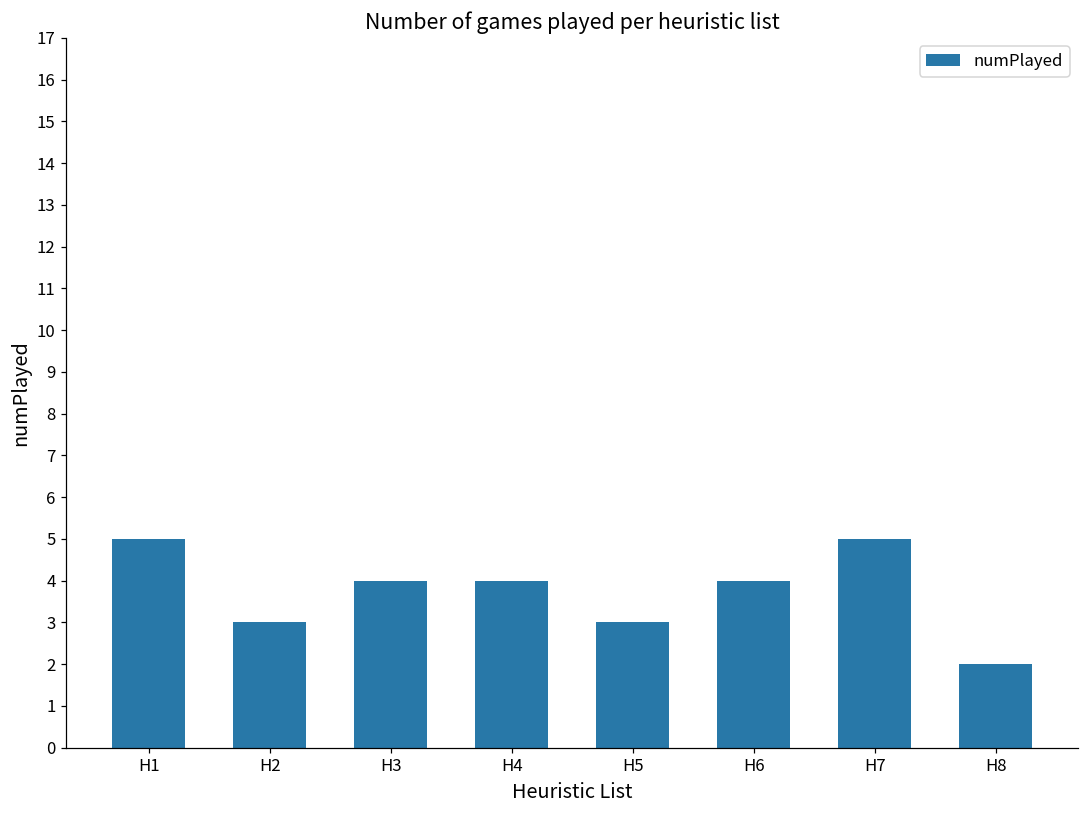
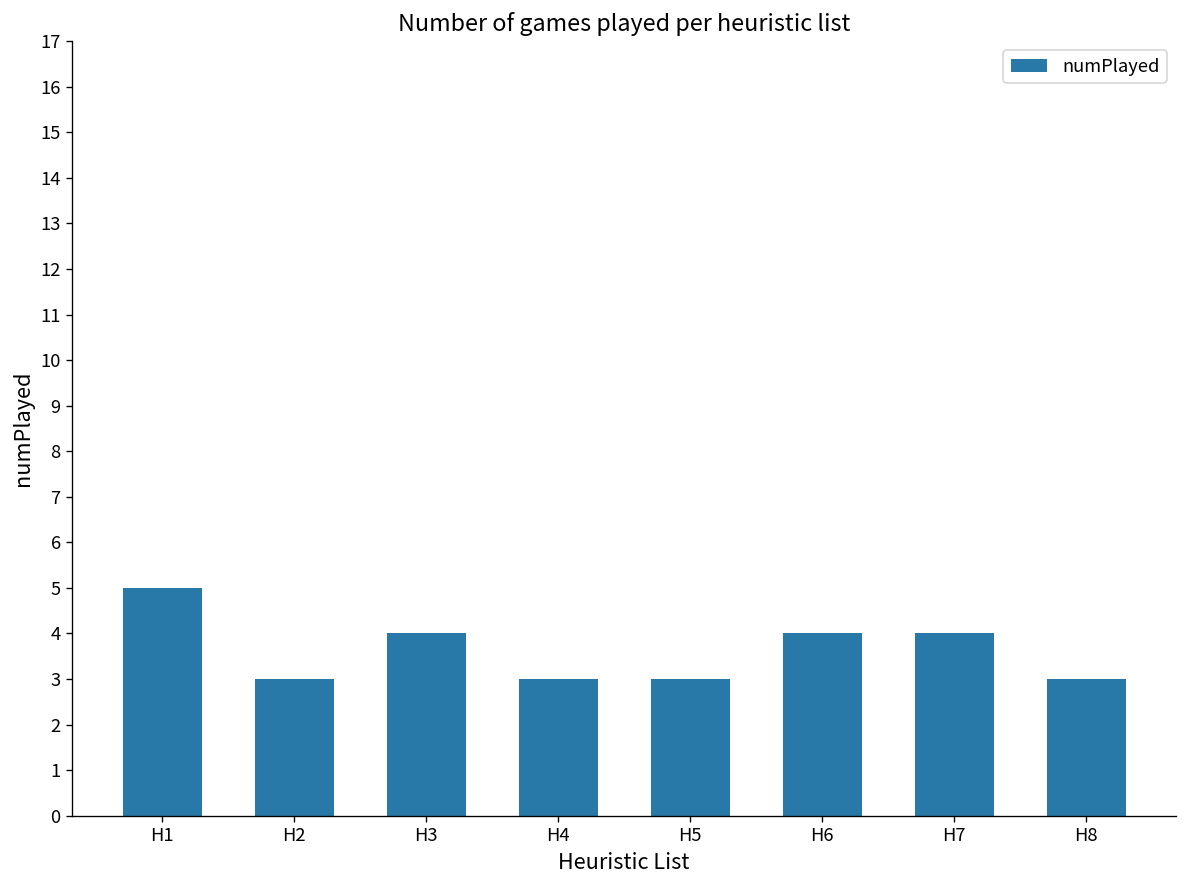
  {
    "H1": 5,
    "H2": 3,
    "H3": 4,
-   "H4": 4,
+   "H4": 3,
    "H5": 3,
    "H6": 4,
-   "H7": 5,
-   "H8": 2
+   "H7": 4,
+   "H8": 3
  }
